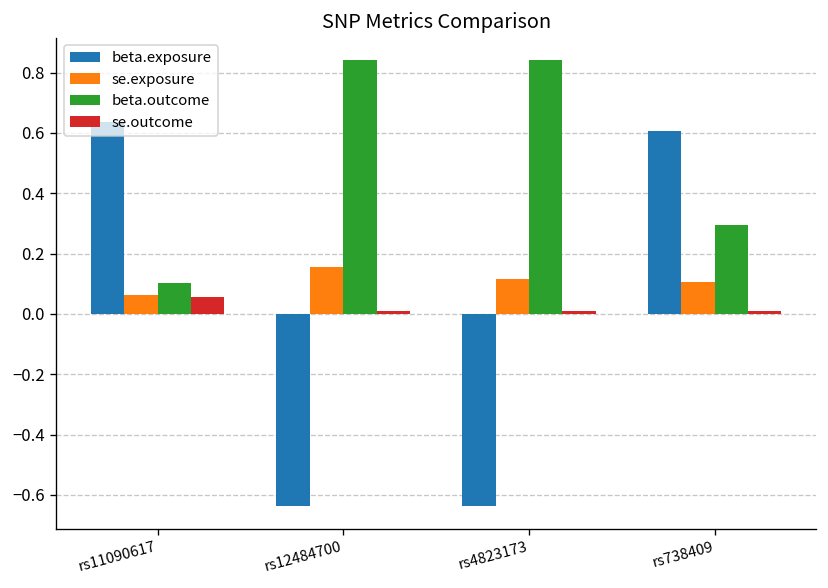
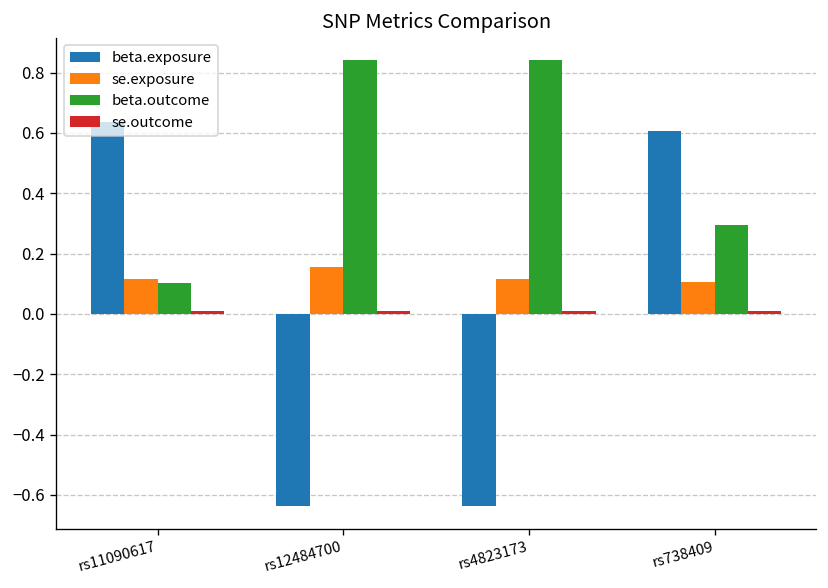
  {
    "beta.exposure": {
      "rs12484700": -0.64,
      "rs4823173": -0.64,
      "rs738409": 0.61
    },
    "se.exposure": {
-     "rs11090617": 0.06,
+     "rs11090617": 0.11,
      "rs12484700": 0.16,
      "rs4823173": 0.11,
      "rs738409": 0.11
    },
    "beta.outcome": {
      "rs11090617": 0.10,
      "rs12484700": 0.84,
      "rs4823173": 0.84,
      "rs738409": 0.29
    },
    "se.outcome": {
-     "rs11090617": 0.06,
+     "rs11090617": 0.01,
      "rs12484700": 0.01,
      "rs4823173": 0.01
    }
  }
